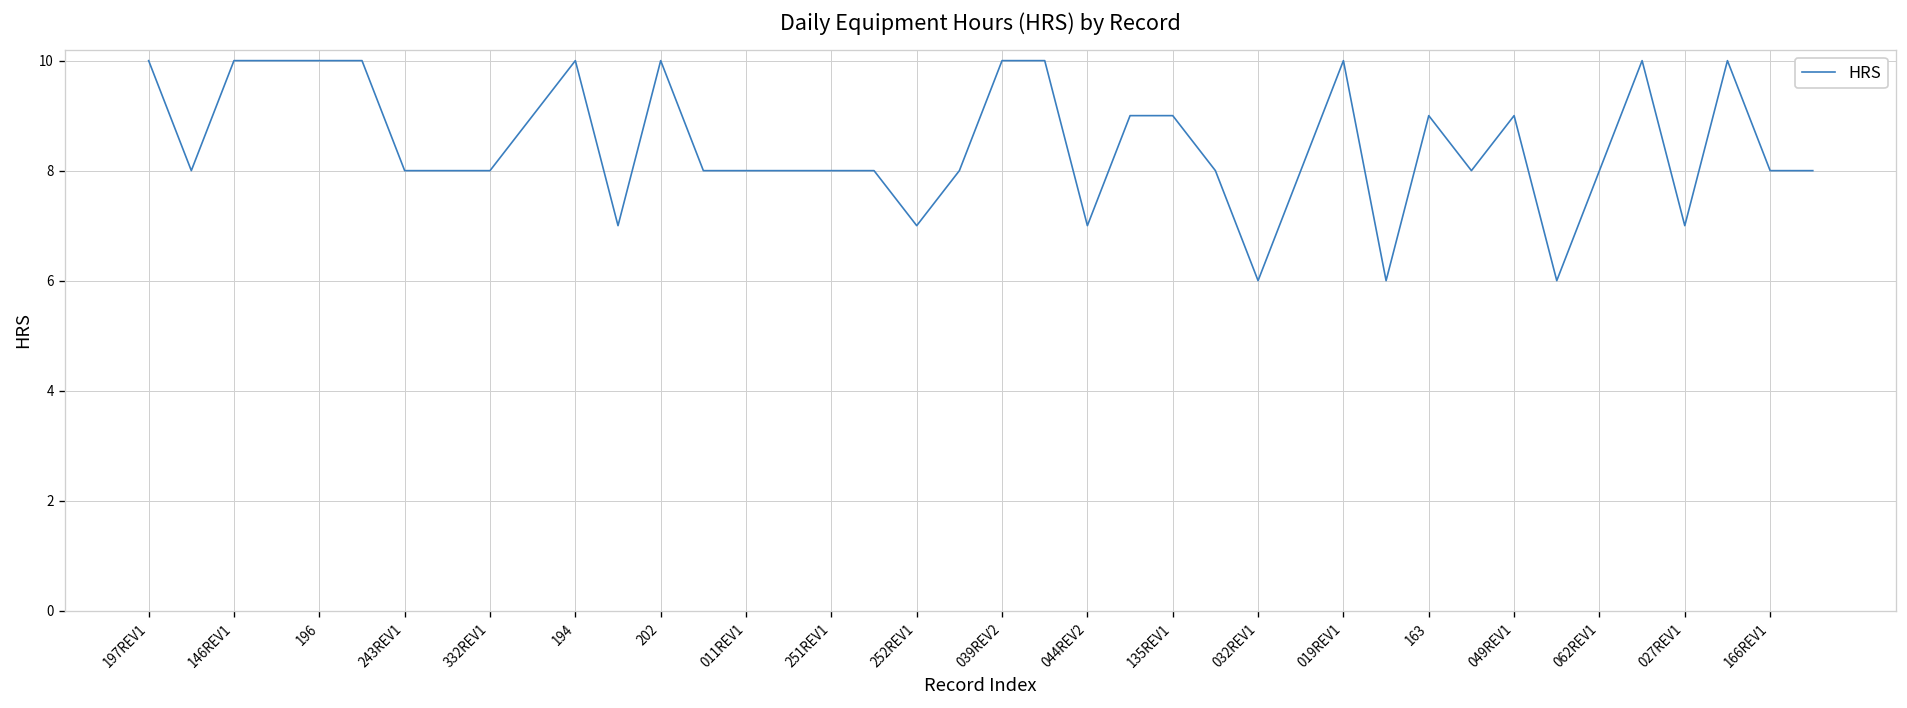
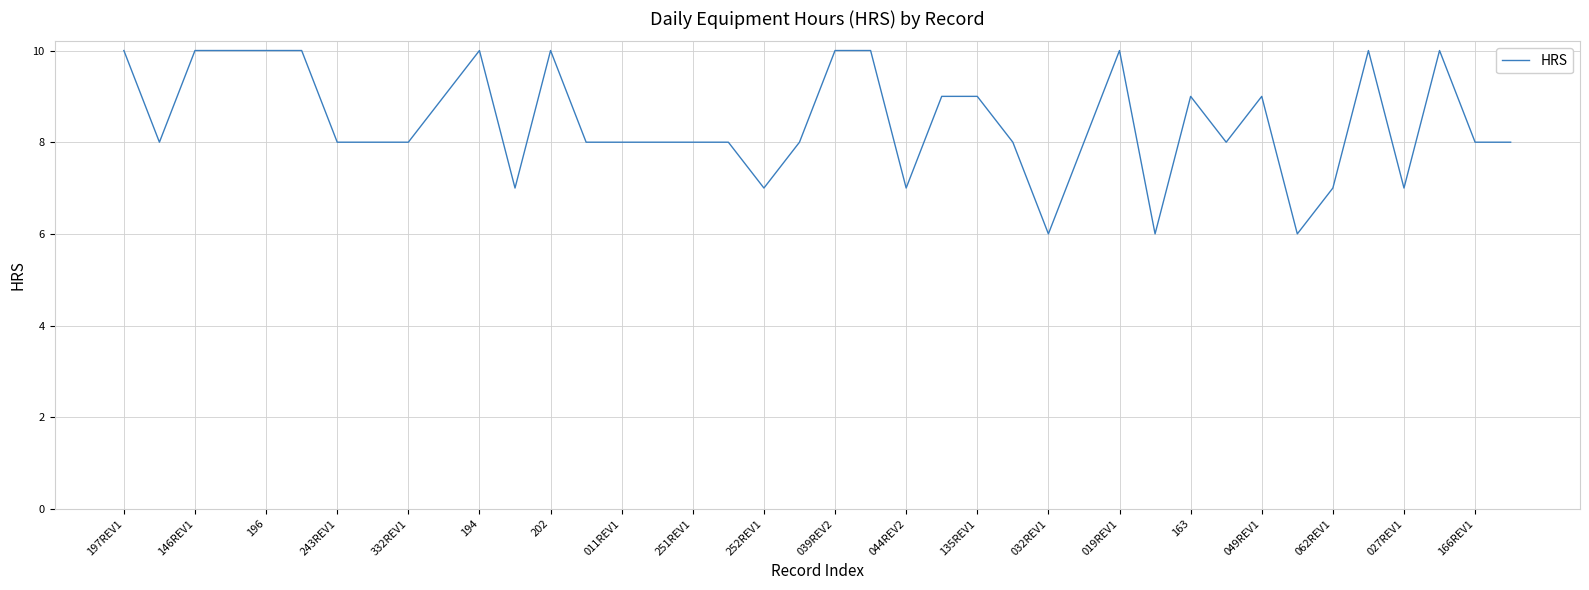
  {
    "197REV1": 10,
    "146REV1": 10,
    "196": 10,
    "243REV1": 8,
    "332REV1": 8,
    "194": 10,
    "202": 10,
    "011REV1": 8,
    "251REV1": 8,
    "252REV1": 7,
    "039REV2": 10,
    "044REV2": 7,
    "135REV1": 9,
    "032REV1": 6,
    "019REV1": 10,
    "163": 9,
    "049REV1": 9,
-   "062REV1": 8,
+   "062REV1": 7,
    "027REV1": 7,
    "166REV1": 8
  }
